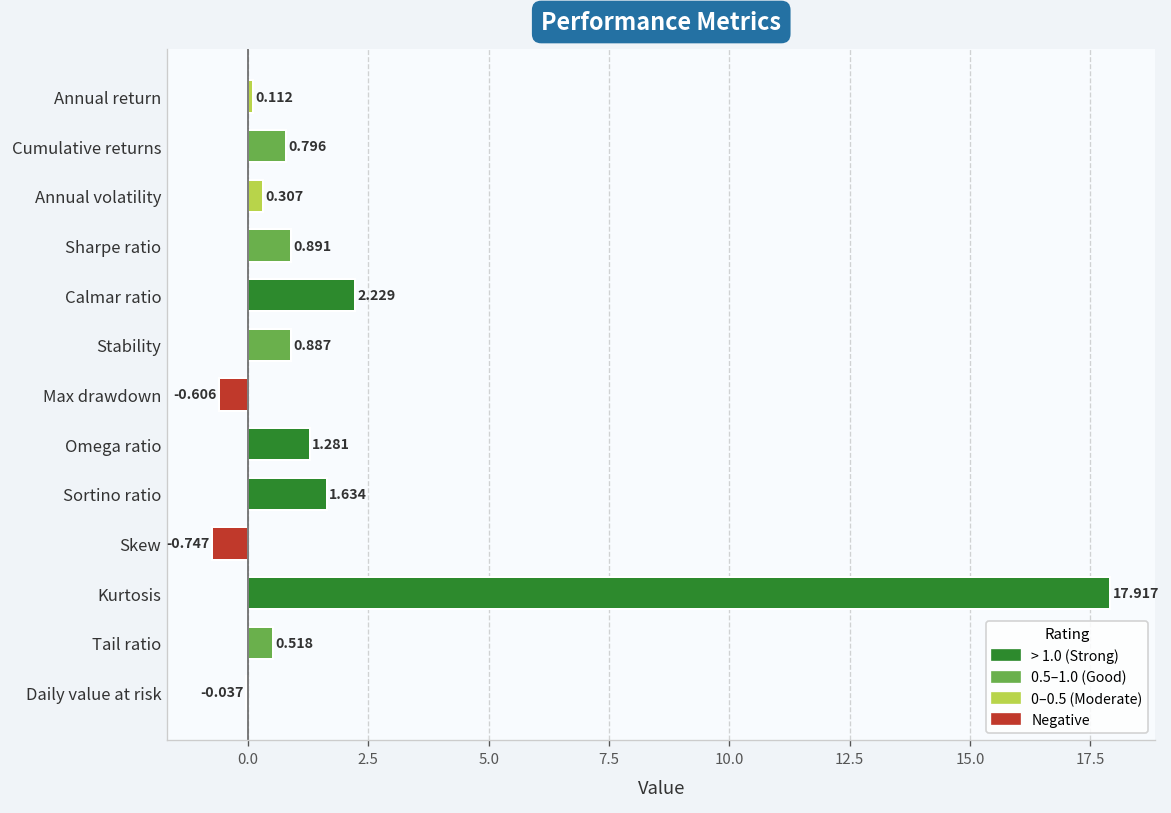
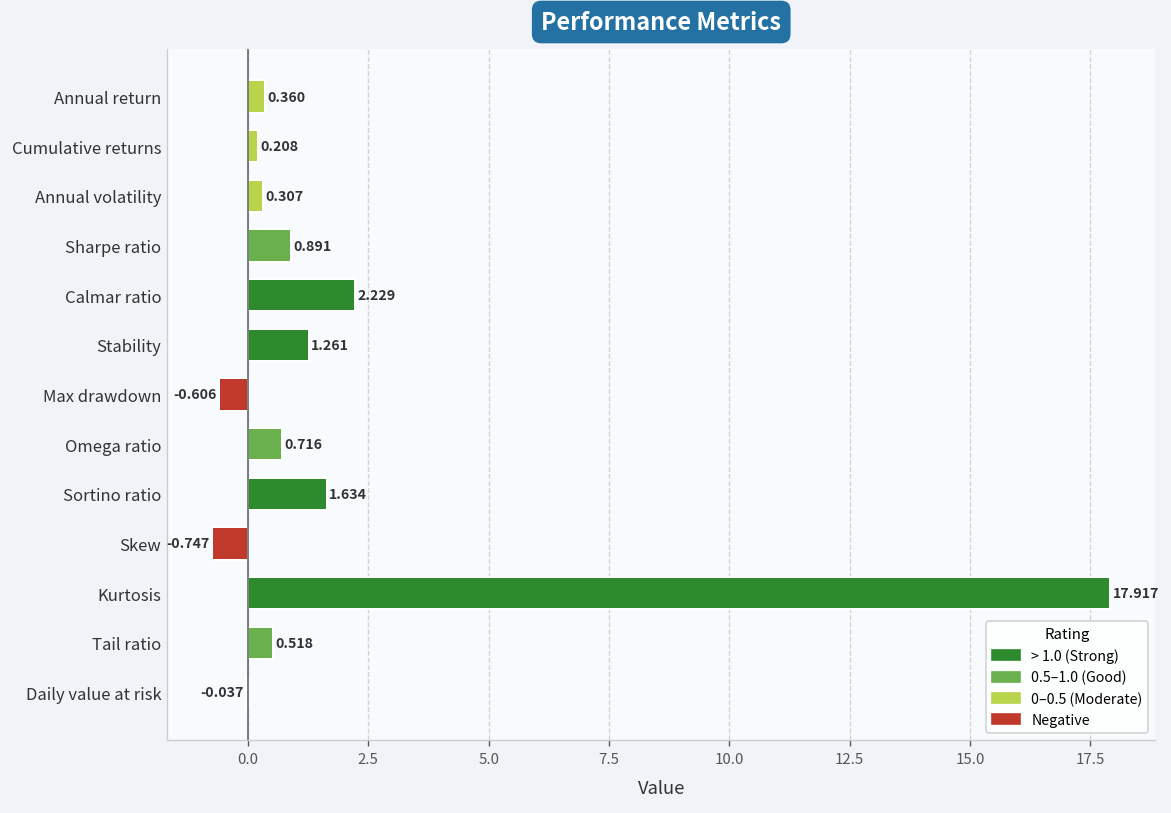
  {
-   "Annual return": 0.112,
-   "Cumulative returns": 0.796,
+   "Annual return": 0.360,
+   "Cumulative returns": 0.208,
    "Annual volatility": 0.307,
    "Sharpe ratio": 0.891,
    "Calmar ratio": 2.229,
-   "Stability": 0.887,
+   "Stability": 1.261,
    "Max drawdown": -0.606,
-   "Omega ratio": 1.281,
+   "Omega ratio": 0.716,
    "Sortino ratio": 1.634,
    "Skew": -0.747,
    "Kurtosis": 17.917,
    "Tail ratio": 0.518,
    "Daily value at risk": -0.037
  }
